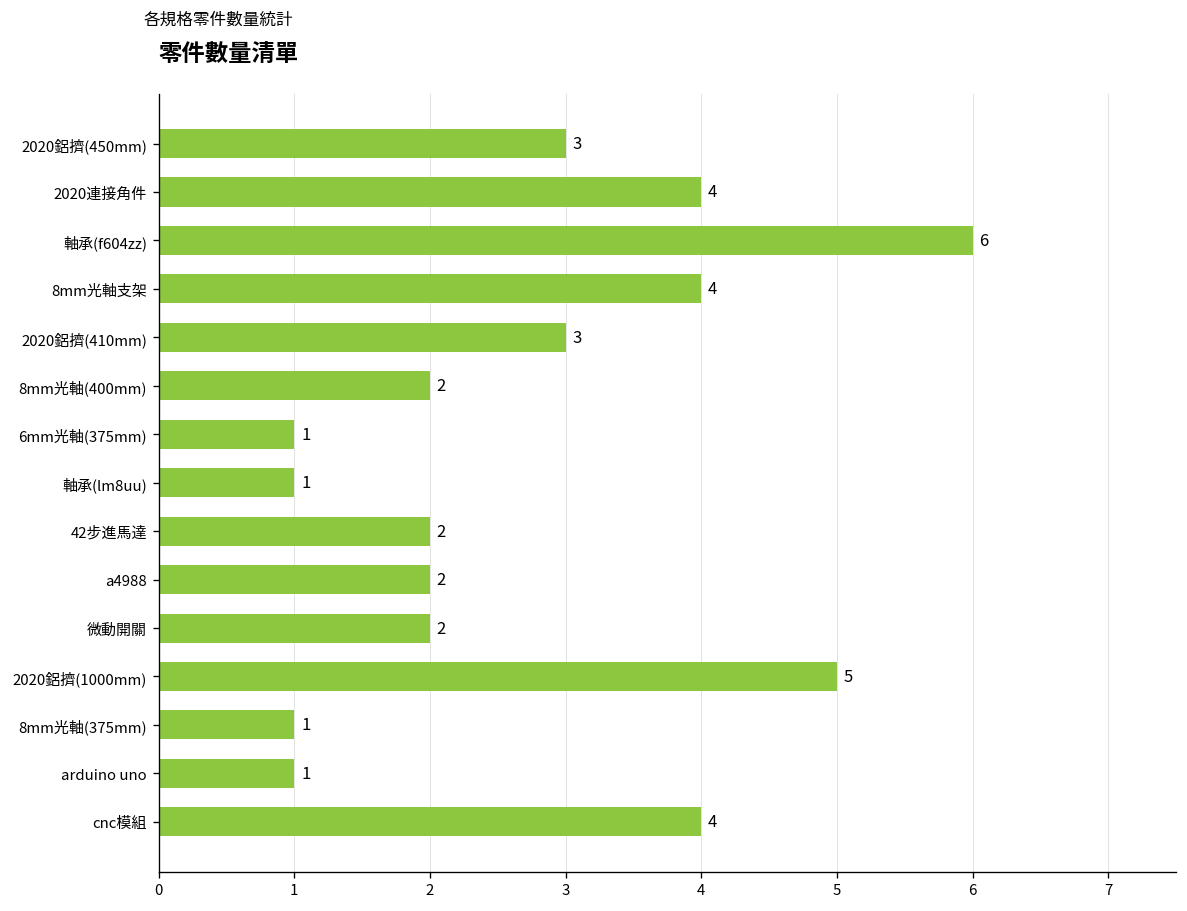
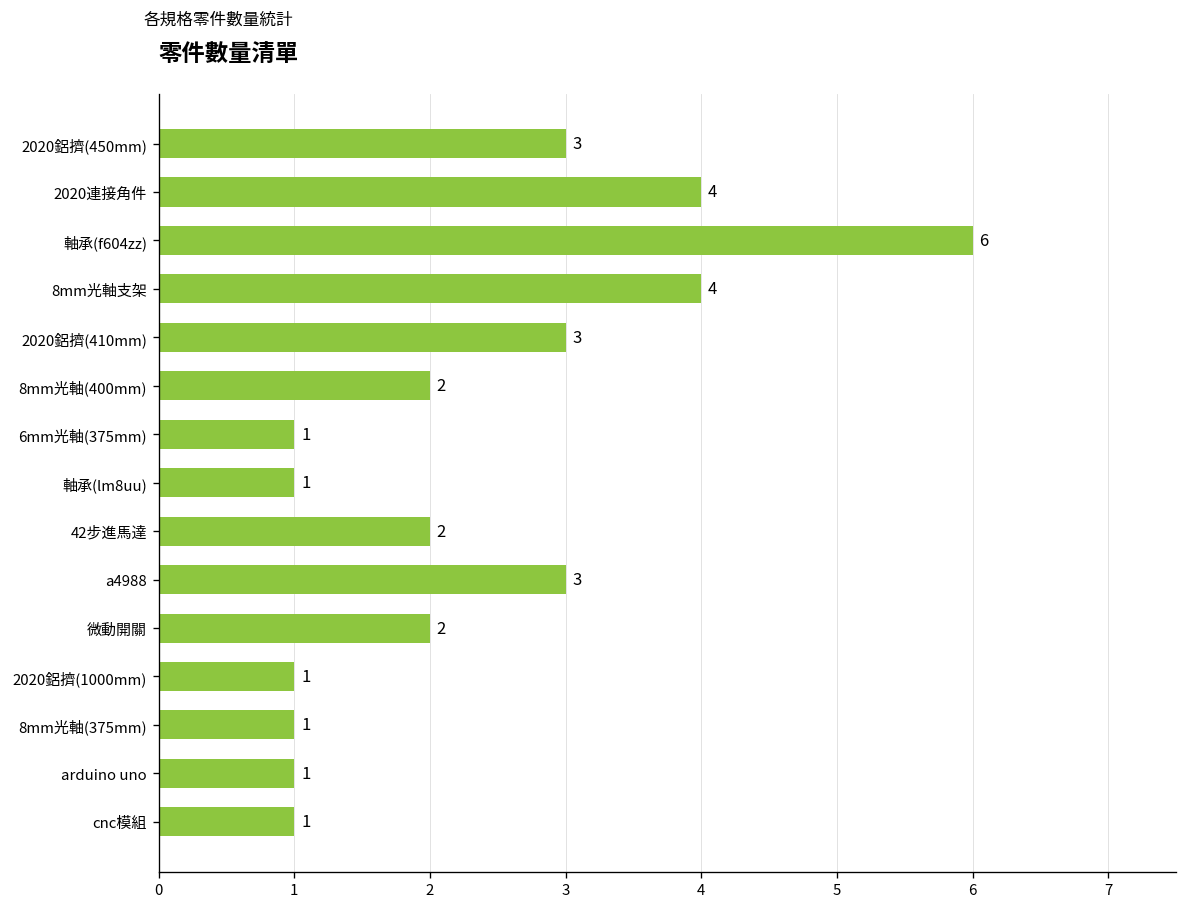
  {
    "2020鋁擠(450mm)": 3,
    "2020連接角件": 4,
    "軸承(f604zz)": 6,
    "8mm光軸支架": 4,
    "2020鋁擠(410mm)": 3,
    "8mm光軸(400mm)": 2,
    "6mm光軸(375mm)": 1,
    "軸承(lm8uu)": 1,
    "42步進馬達": 2,
-   "a4988": 2,
+   "a4988": 3,
    "微動開關": 2,
-   "2020鋁擠(1000mm)": 5,
+   "2020鋁擠(1000mm)": 1,
    "8mm光軸(375mm)": 1,
    "arduino uno": 1,
-   "cnc模組": 4
+   "cnc模組": 1
  }
